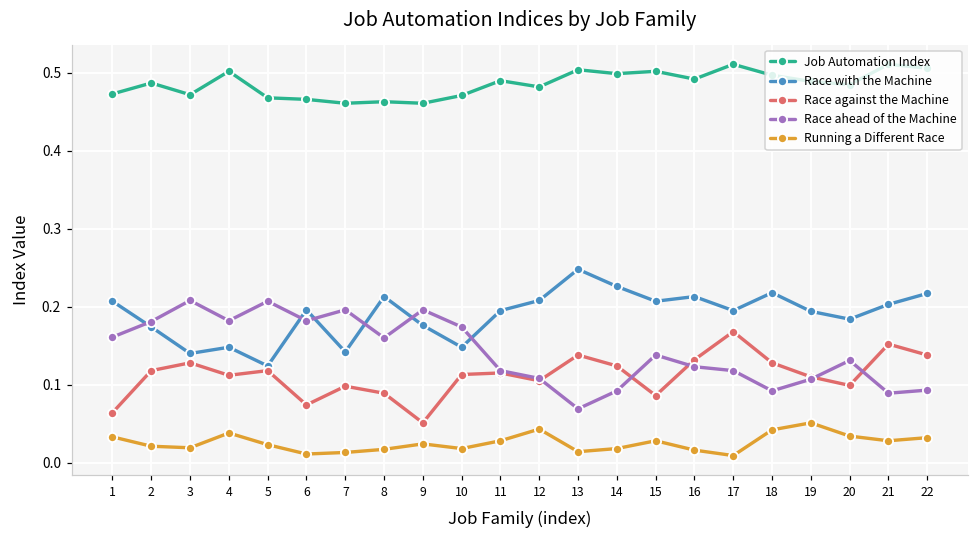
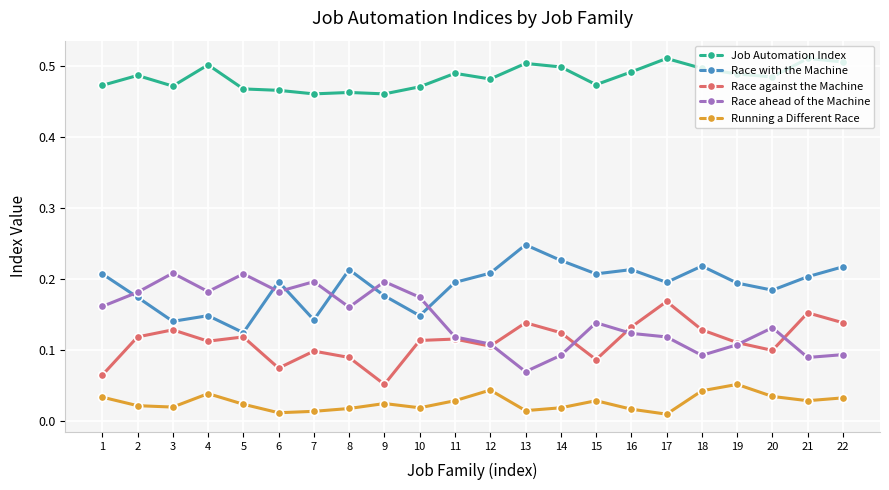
  {
    "Job Automation Index": {
      "1": 0.47,
      "2": 0.49,
      "3": 0.47,
      "4": 0.50,
      "5": 0.47,
      "6": 0.47,
      "7": 0.46,
      "8": 0.46,
      "9": 0.46,
      "10": 0.47,
      "11": 0.49,
      "12": 0.48,
      "13": 0.50,
      "14": 0.50,
-     "15": 0.50,
+     "15": 0.47,
      "16": 0.49,
      "17": 0.51
    },
    "Race with the Machine": {
      "1": 0.21,
      "2": 0.17,
      "3": 0.14,
      "4": 0.15,
      "5": 0.12,
      "6": 0.20,
      "7": 0.14,
      "8": 0.21,
      "9": 0.18,
      "10": 0.15,
      "11": 0.20,
      "12": 0.21,
      "13": 0.25,
      "14": 0.23,
      "15": 0.21,
      "16": 0.21,
      "17": 0.20,
      "18": 0.22,
      "19": 0.19,
      "20": 0.18,
      "21": 0.20,
      "22": 0.22
    },
    "Race against the Machine": {
      "1": 0.06,
      "2": 0.12,
      "3": 0.13,
      "4": 0.11,
      "5": 0.12,
      "6": 0.07,
      "7": 0.10,
      "8": 0.09,
      "9": 0.05,
      "10": 0.11,
      "13": 0.14,
      "14": 0.12,
      "15": 0.09,
      "16": 0.13,
      "17": 0.17,
      "18": 0.13,
      "20": 0.10,
      "21": 0.15,
      "22": 0.14
    },
    "Race ahead of the Machine": {
      "1": 0.16,
      "2": 0.18,
      "3": 0.21,
      "4": 0.18,
      "5": 0.21,
      "6": 0.18,
      "7": 0.20,
      "8": 0.16,
      "9": 0.20,
      "10": 0.17,
      "13": 0.07,
      "14": 0.09,
      "15": 0.14,
      "16": 0.12,
      "17": 0.12,
      "18": 0.09,
      "20": 0.13,
      "21": 0.09,
      "22": 0.09
    },
    "Running a Different Race": {
      "1": 0.03,
      "2": 0.02,
      "3": 0.02,
      "4": 0.04,
      "5": 0.02,
      "6": 0.01,
      "7": 0.01,
      "8": 0.02,
      "9": 0.02,
      "10": 0.02,
      "11": 0.03,
      "12": 0.04,
      "13": 0.01,
      "14": 0.02,
      "15": 0.03,
      "16": 0.02,
      "17": 0.01,
      "18": 0.04,
      "19": 0.05,
      "20": 0.03,
      "21": 0.03,
      "22": 0.03
    }
  }
